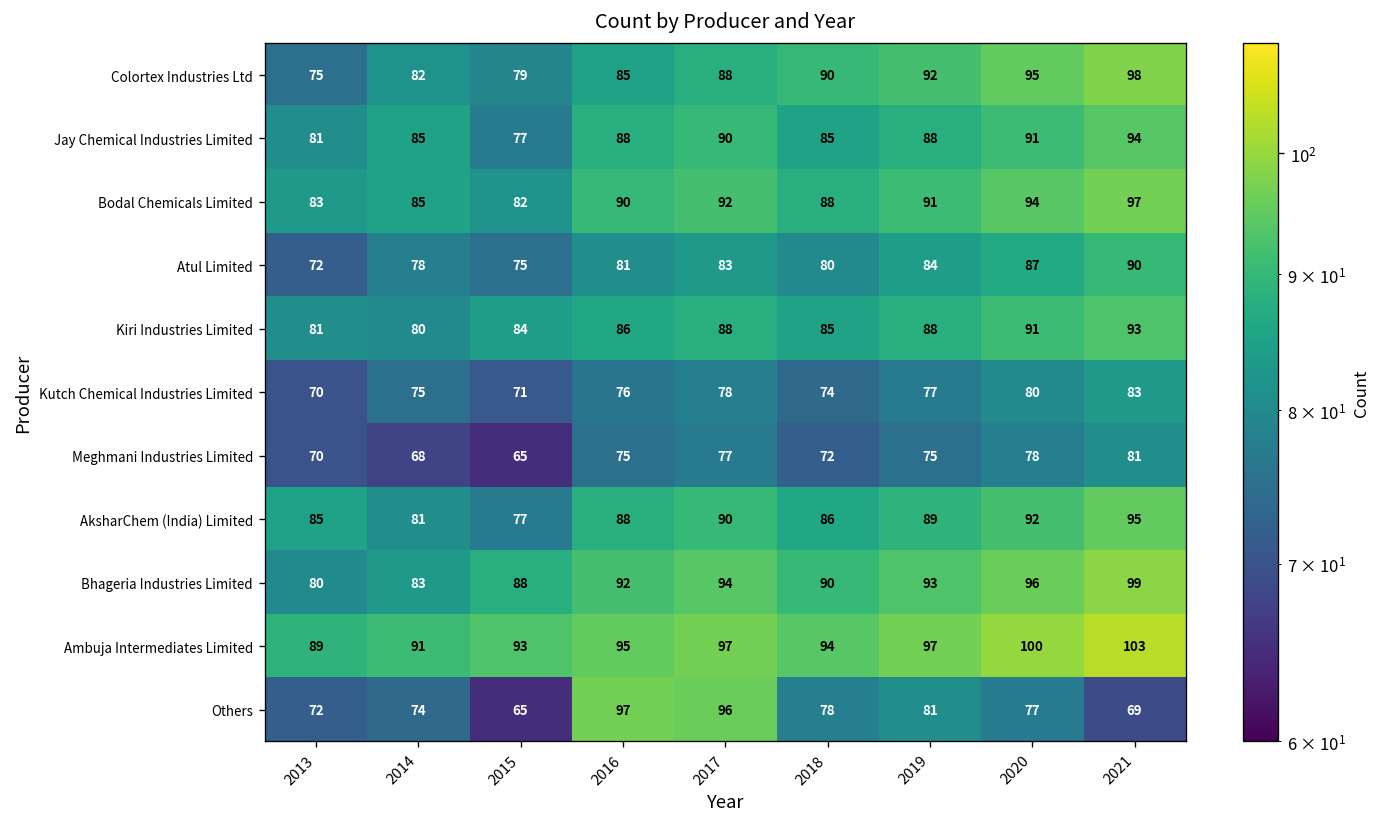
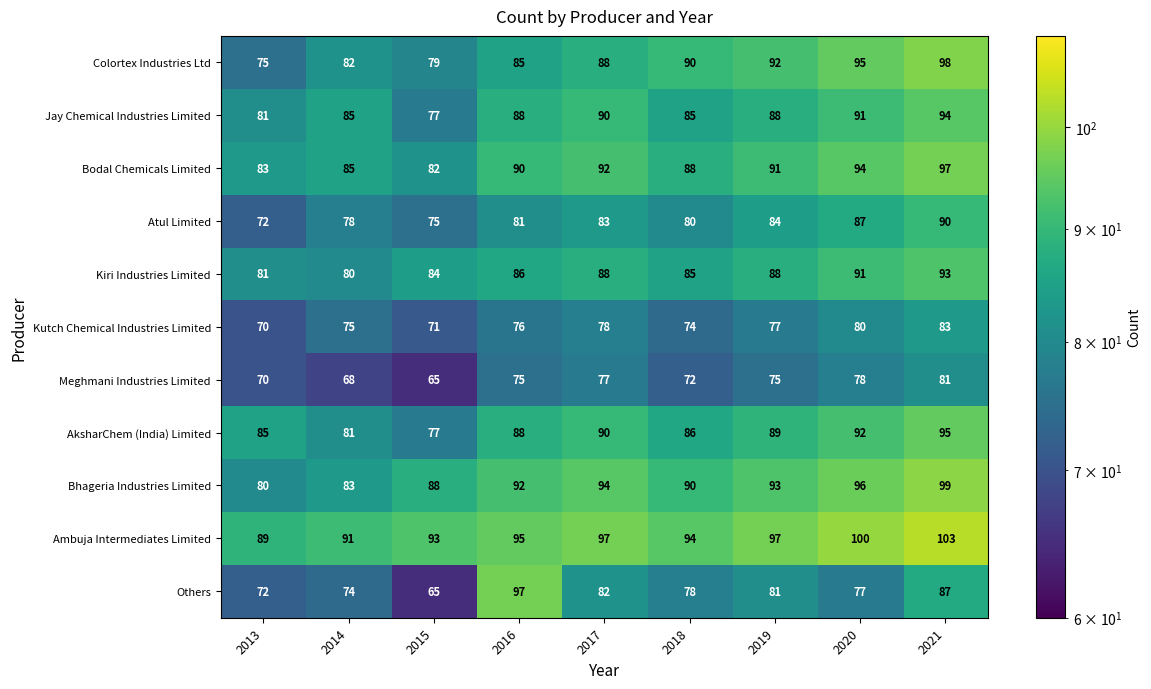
  {
    "Colortex Industries Ltd": {
      "2013": 75,
      "2014": 82,
      "2015": 79,
      "2016": 85,
      "2017": 88,
      "2018": 90,
      "2019": 92,
      "2020": 95,
      "2021": 98
    },
    "Jay Chemical Industries Limited": {
      "2013": 81,
      "2014": 85,
      "2015": 77,
      "2016": 88,
      "2017": 90,
      "2018": 85,
      "2019": 88,
      "2020": 91,
      "2021": 94
    },
    "Bodal Chemicals Limited": {
      "2013": 83,
      "2014": 85,
      "2015": 82,
      "2016": 90,
      "2017": 92,
      "2018": 88,
      "2019": 91,
      "2020": 94,
      "2021": 97
    },
    "Atul Limited": {
      "2013": 72,
      "2014": 78,
      "2015": 75,
      "2016": 81,
      "2017": 83,
      "2018": 80,
      "2019": 84,
      "2020": 87,
      "2021": 90
    },
    "Kiri Industries Limited": {
      "2013": 81,
      "2014": 80,
      "2015": 84,
      "2016": 86,
      "2017": 88,
      "2018": 85,
      "2019": 88,
      "2020": 91,
      "2021": 93
    },
    "Kutch Chemical Industries Limited": {
      "2013": 70,
      "2014": 75,
      "2015": 71,
      "2016": 76,
      "2017": 78,
      "2018": 74,
      "2019": 77,
      "2020": 80,
      "2021": 83
    },
    "Meghmani Industries Limited": {
      "2013": 70,
      "2014": 68,
      "2015": 65,
      "2016": 75,
      "2017": 77,
      "2018": 72,
      "2019": 75,
      "2020": 78,
      "2021": 81
    },
    "AksharChem (India) Limited": {
      "2013": 85,
      "2014": 81,
      "2015": 77,
      "2016": 88,
      "2017": 90,
      "2018": 86,
      "2019": 89,
      "2020": 92,
      "2021": 95
    },
    "Bhageria Industries Limited": {
      "2013": 80,
      "2014": 83,
      "2015": 88,
      "2016": 92,
      "2017": 94,
      "2018": 90,
      "2019": 93,
      "2020": 96,
      "2021": 99
    },
    "Ambuja Intermediates Limited": {
      "2013": 89,
      "2014": 91,
      "2015": 93,
      "2016": 95,
      "2017": 97,
      "2018": 94,
      "2019": 97,
      "2020": 100,
      "2021": 103
    },
    "Others": {
      "2013": 72,
      "2014": 74,
      "2015": 65,
      "2016": 97,
-     "2017": 96,
+     "2017": 82,
      "2018": 78,
      "2019": 81,
      "2020": 77,
-     "2021": 69
+     "2021": 87
    }
  }
